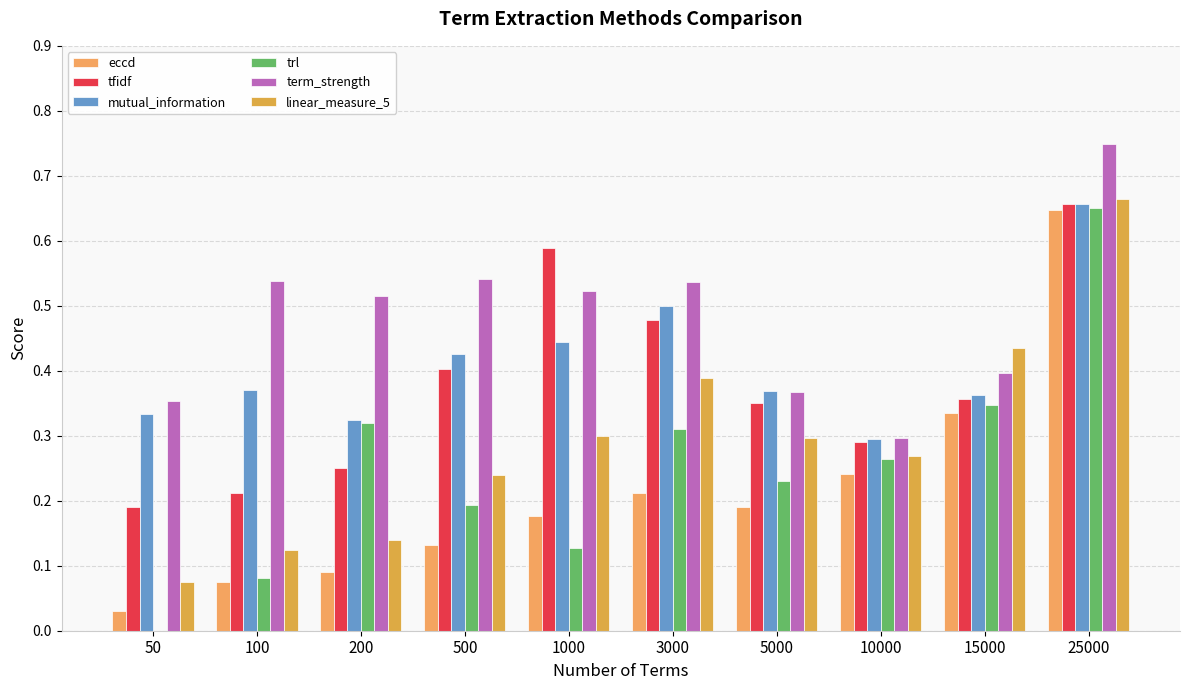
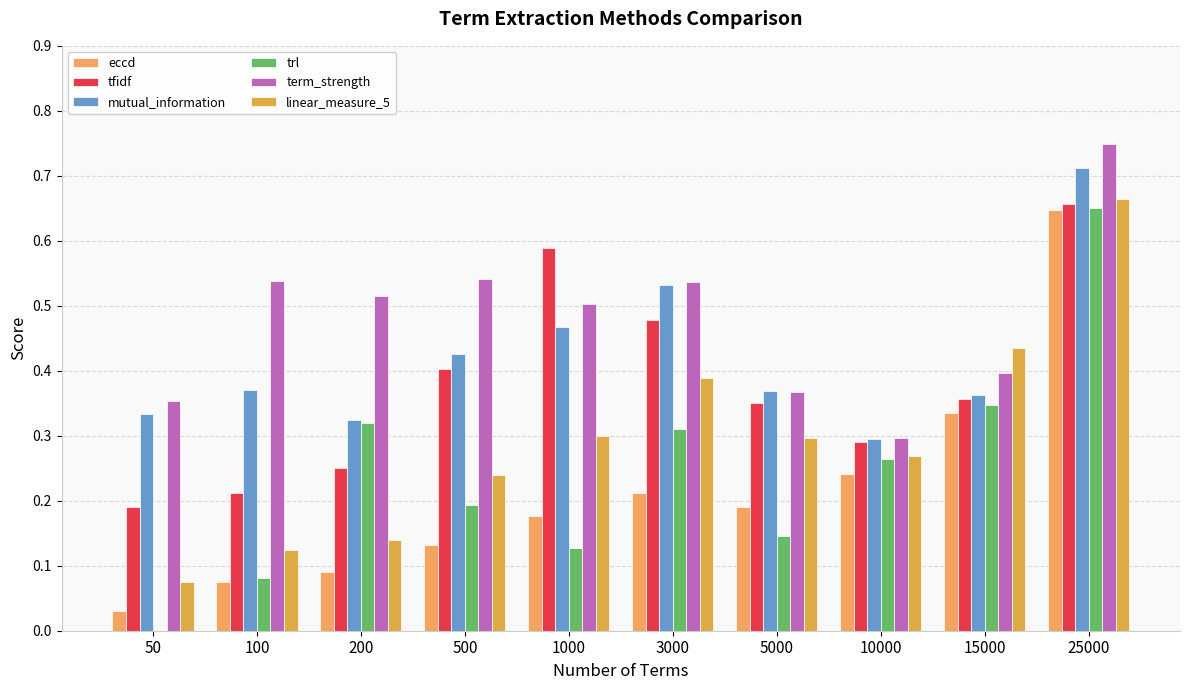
  {
    "tfidf": {
      "50": 0.19,
      "100": 0.21,
      "200": 0.25,
      "500": 0.40,
      "1000": 0.59,
      "3000": 0.48,
      "5000": 0.35,
      "10000": 0.29,
      "15000": 0.36,
      "25000": 0.66
    },
    "mutual_information": {
      "50": 0.33,
      "100": 0.37,
      "200": 0.32,
      "500": 0.43,
-     "1000": 0.44,
-     "3000": 0.50,
+     "1000": 0.47,
+     "3000": 0.53,
      "5000": 0.37,
      "10000": 0.29,
      "15000": 0.36,
-     "25000": 0.66
+     "25000": 0.71
    },
    "trl": {
      "50": 0.00,
      "100": 0.08,
      "200": 0.32,
      "500": 0.19,
      "1000": 0.13,
      "3000": 0.31,
-     "5000": 0.23,
+     "5000": 0.15,
      "10000": 0.26,
      "15000": 0.35,
      "25000": 0.65
    },
    "term_strength": {
      "50": 0.35,
      "100": 0.54,
      "200": 0.52,
      "500": 0.54,
-     "1000": 0.52,
+     "1000": 0.50,
      "3000": 0.54,
      "5000": 0.37,
      "10000": 0.30,
      "15000": 0.40,
      "25000": 0.75
    }
  }
